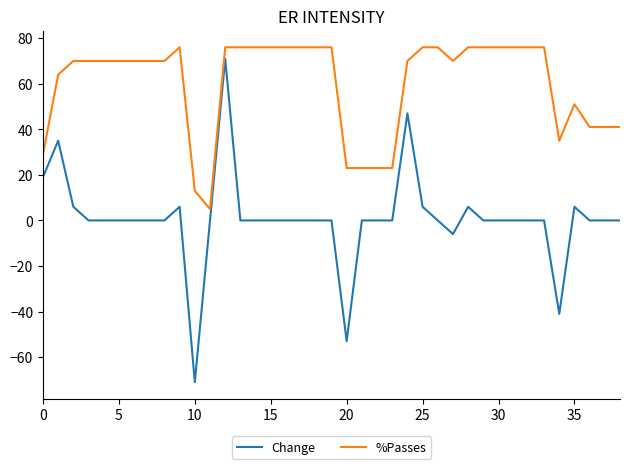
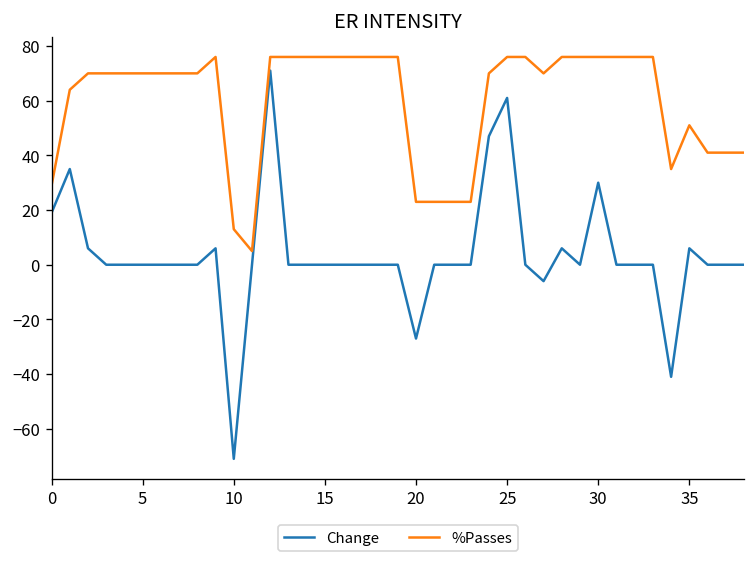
  {
    "Change": {
      "0": 19,
      "5": 0,
      "10": -71,
      "15": 0,
-     "20": -53,
-     "25": 6,
-     "30": 0,
+     "20": -27,
+     "25": 61,
+     "30": 30,
      "35": 6
    },
    "%Passes": {
      "0": 29,
      "5": 70,
      "10": 13,
      "15": 76,
      "20": 23,
      "25": 76,
      "30": 76,
      "35": 51
    }
  }
